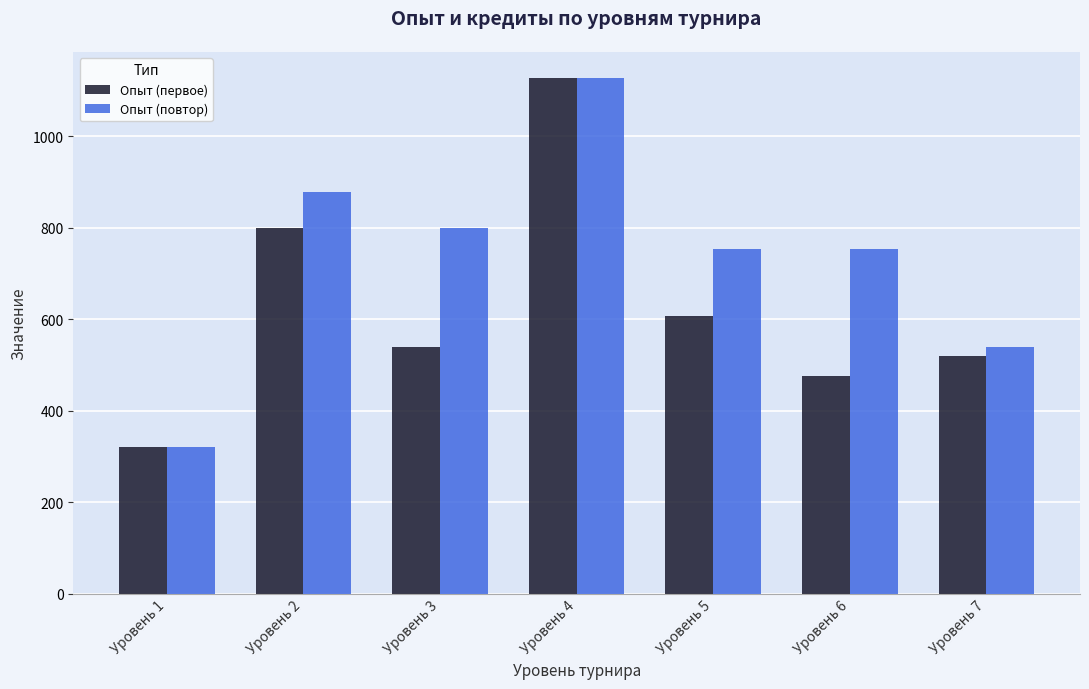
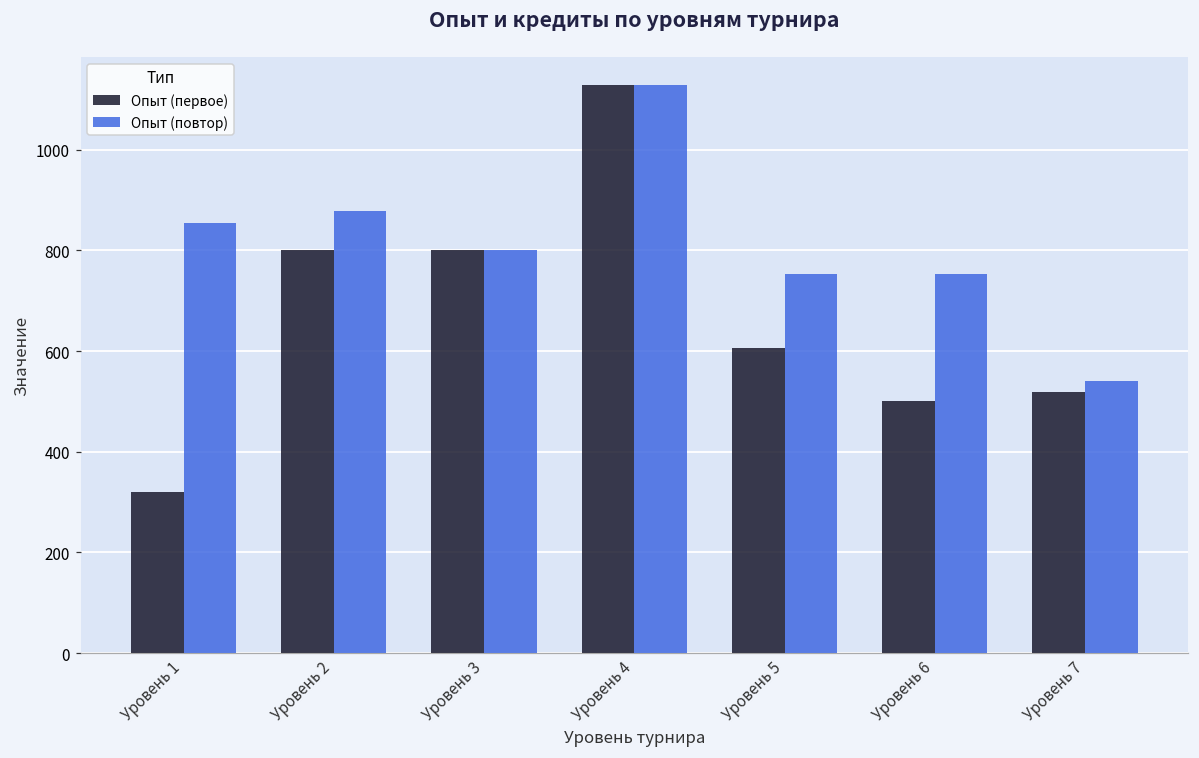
  {
    "Опыт (первое)": {
      "Уровень 1": 320,
      "Уровень 2": 800,
-     "Уровень 3": 540,
+     "Уровень 3": 800,
      "Уровень 4": 1130,
      "Уровень 5": 610,
-     "Уровень 6": 480,
+     "Уровень 6": 500,
      "Уровень 7": 520
    },
    "Опыт (повтор)": {
-     "Уровень 1": 320,
+     "Уровень 1": 850,
      "Уровень 2": 880,
      "Уровень 3": 800,
      "Уровень 4": 1130,
      "Уровень 5": 750,
      "Уровень 6": 750,
      "Уровень 7": 540
    }
  }
